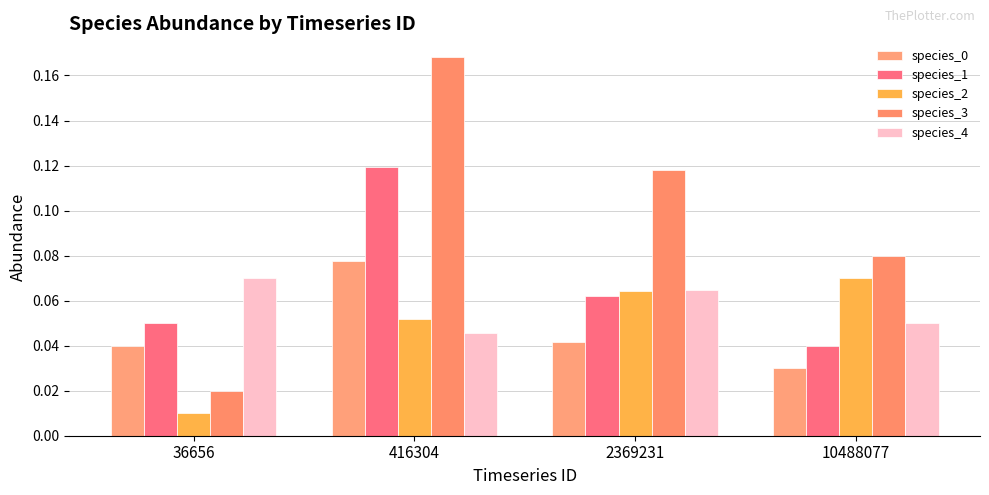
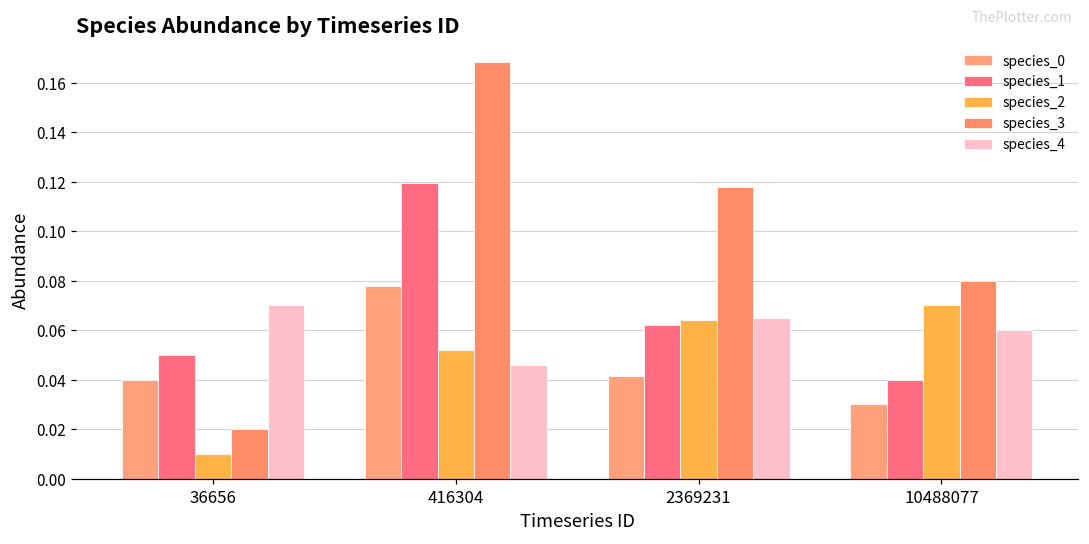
  {
    "species_4": {
      "36656": 0.07,
      "416304": 0.046,
      "2369231": 0.065,
-     "10488077": 0.05
+     "10488077": 0.06
    }
  }
